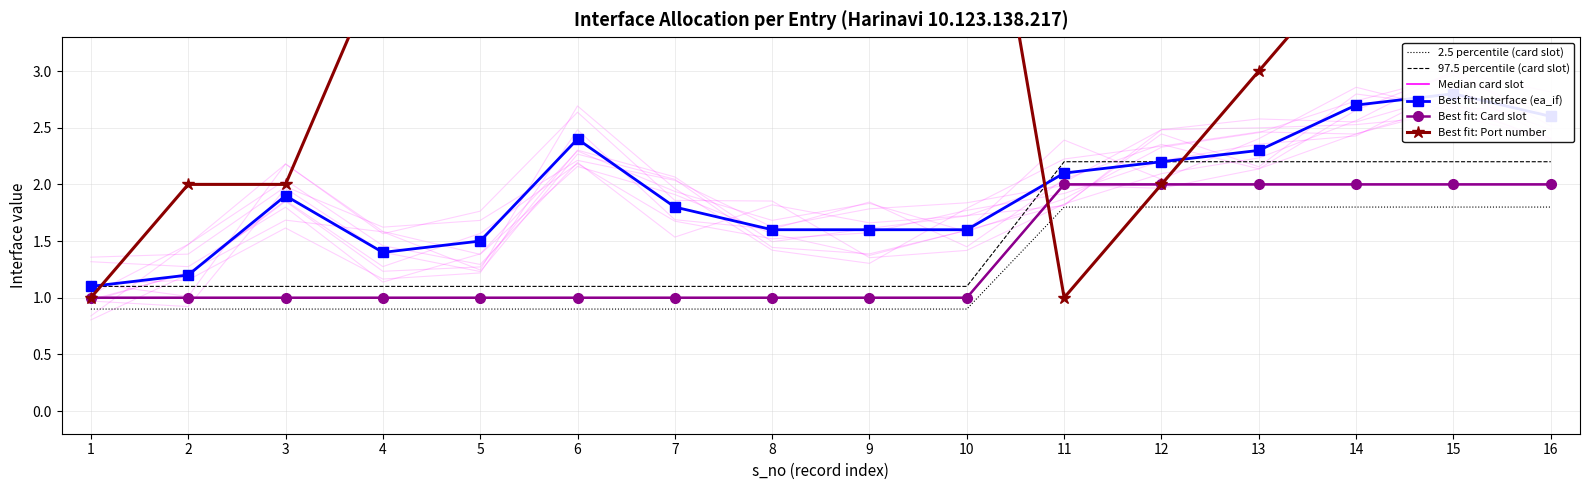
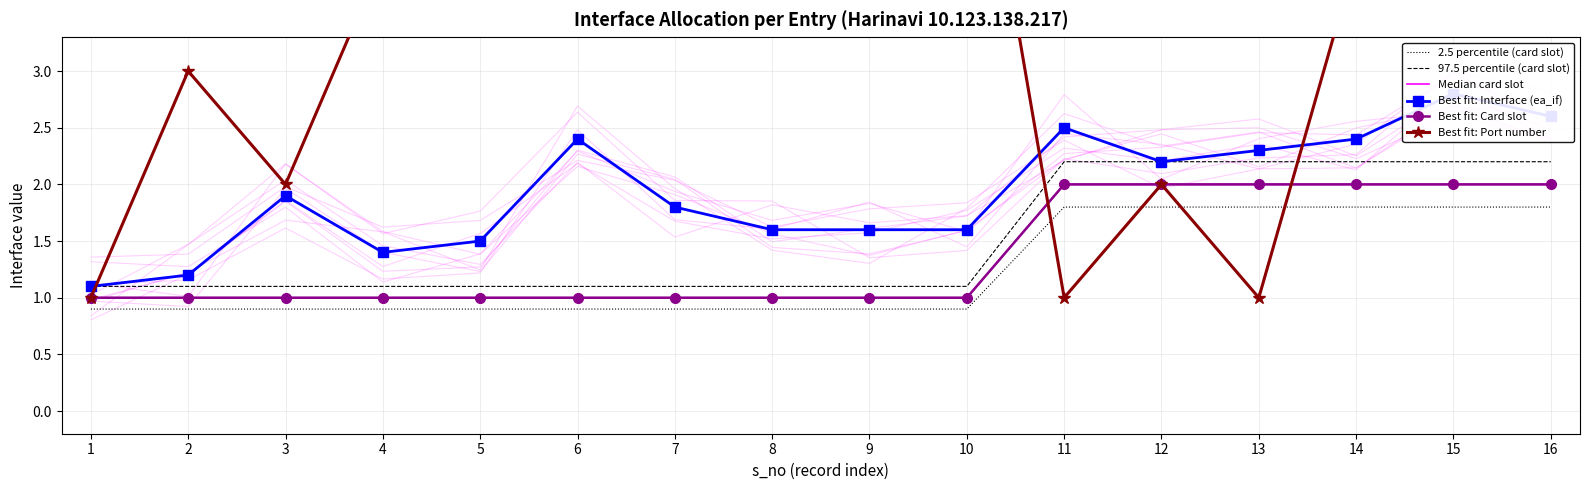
  {
    "Best fit: Card slot": {
      "3": 1.0,
      "4": 1.0,
      "5": 1.0,
      "6": 1.0,
      "7": 1.0,
      "8": 1.0,
      "9": 1.0,
      "10": 1.0,
      "13": 2.0,
      "14": 2.0,
      "15": 2.0,
      "16": 2.0
    },
    "Best fit: Interface (ea_if)": {
      "3": 1.9,
      "5": 1.5,
      "6": 2.4,
      "7": 1.8,
-     "11": 2.1,
+     "11": 2.5,
      "13": 2.3,
-     "14": 2.7
+     "14": 2.4
    },
    "Best fit: Port number": {
-     "2": 2,
+     "2": 3,
      "11": 1,
-     "13": 3
+     "13": 1
    }
  }
